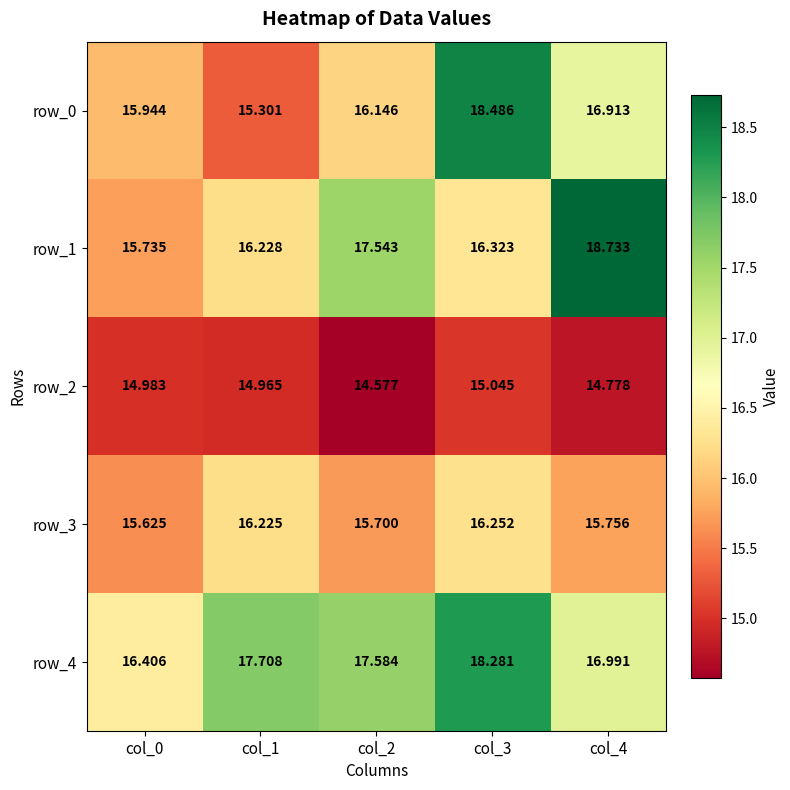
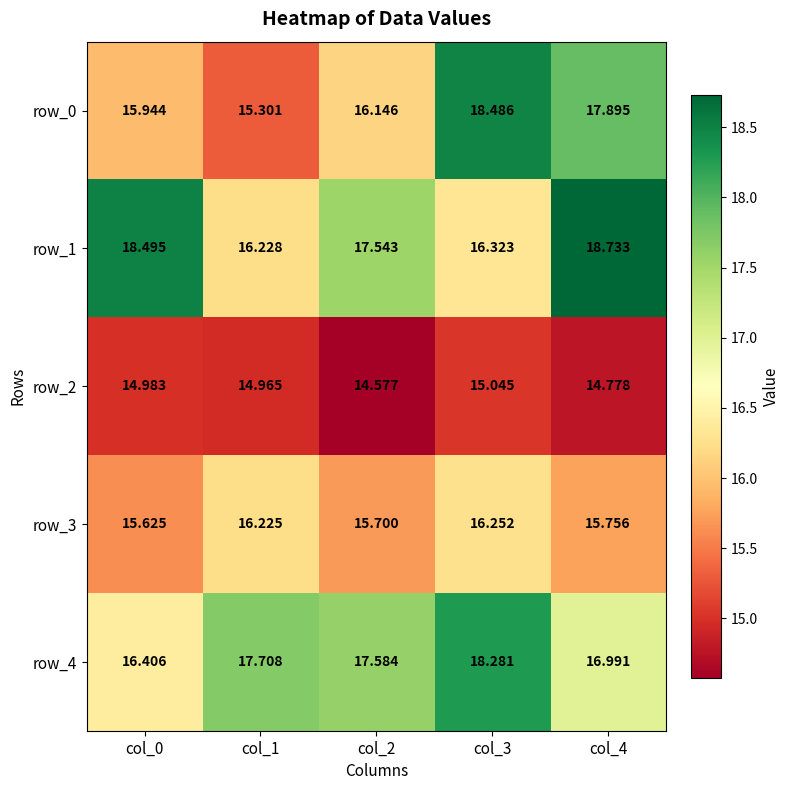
  {
    "row_0": {
      "col_0": 15.944,
      "col_1": 15.301,
      "col_2": 16.146,
      "col_3": 18.486,
-     "col_4": 16.913
+     "col_4": 17.895
    },
    "row_1": {
-     "col_0": 15.735,
+     "col_0": 18.495,
      "col_1": 16.228,
      "col_2": 17.543,
      "col_3": 16.323,
      "col_4": 18.733
    },
    "row_2": {
      "col_0": 14.983,
      "col_1": 14.965,
      "col_2": 14.577,
      "col_3": 15.045,
      "col_4": 14.778
    },
    "row_3": {
      "col_0": 15.625,
      "col_1": 16.225,
      "col_2": 15.700,
      "col_3": 16.252,
      "col_4": 15.756
    },
    "row_4": {
      "col_0": 16.406,
      "col_1": 17.708,
      "col_2": 17.584,
      "col_3": 18.281,
      "col_4": 16.991
    }
  }
